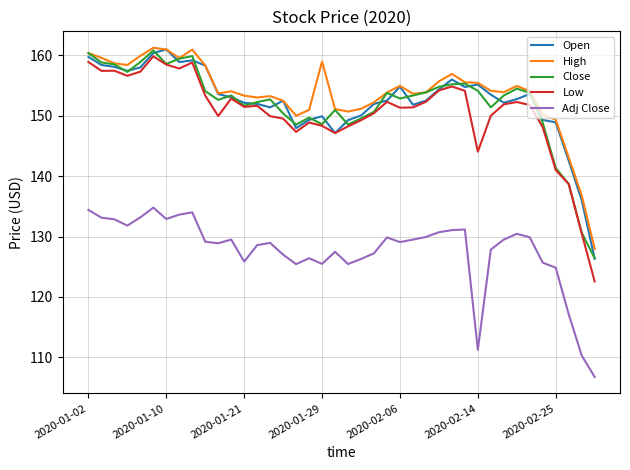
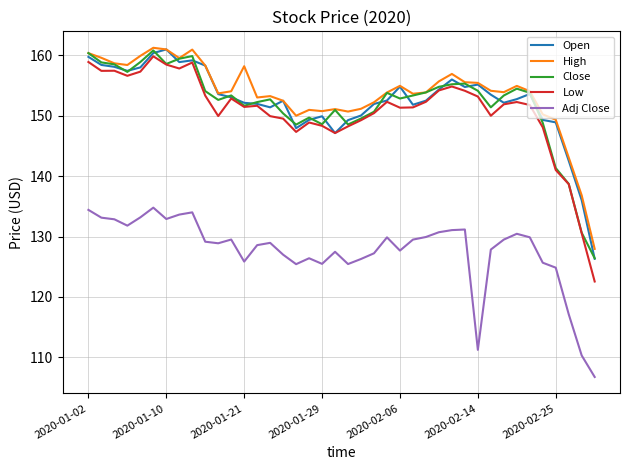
  {
    "Open": {
      "2020-01-02": 160,
      "2020-01-21": 152,
      "2020-01-29": 150,
      "2020-02-25": 149
    },
    "High": {
-     "2020-01-21": 153,
-     "2020-01-29": 159,
+     "2020-01-21": 158,
+     "2020-01-29": 151,
      "2020-02-25": 149
    },
    "Close": {
      "2020-02-06": 153,
      "2020-02-14": 154
    },
    "Low": {
      "2020-01-02": 159,
      "2020-02-06": 151,
-     "2020-02-14": 144
+     "2020-02-14": 153
    },
    "Adj Close": {
      "2020-01-02": 134,
      "2020-01-10": 133,
      "2020-01-21": 126,
      "2020-01-29": 125,
-     "2020-02-06": 129,
+     "2020-02-06": 128,
      "2020-02-14": 111,
      "2020-02-25": 125
    }
  }
